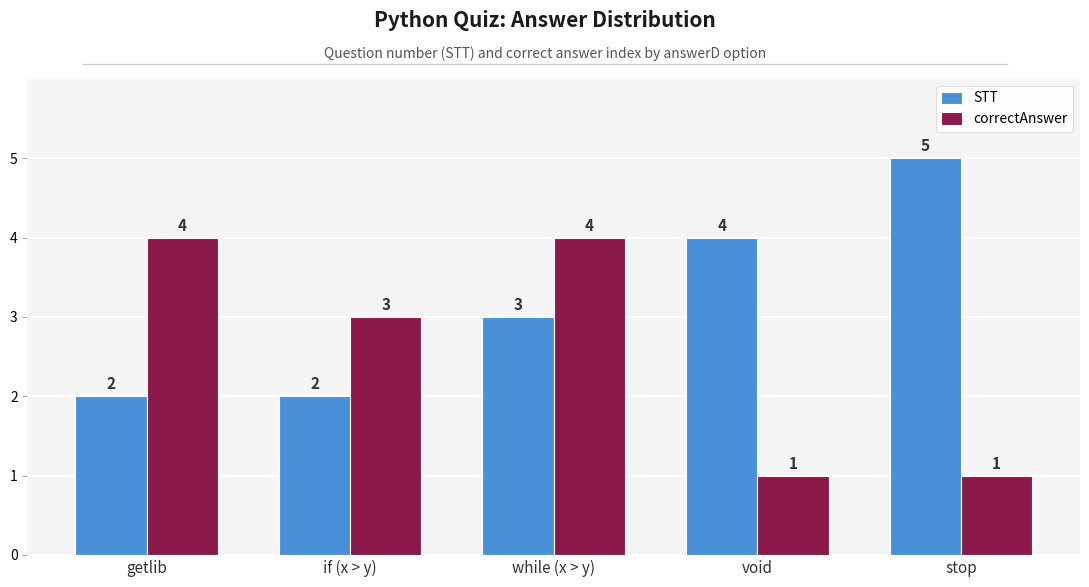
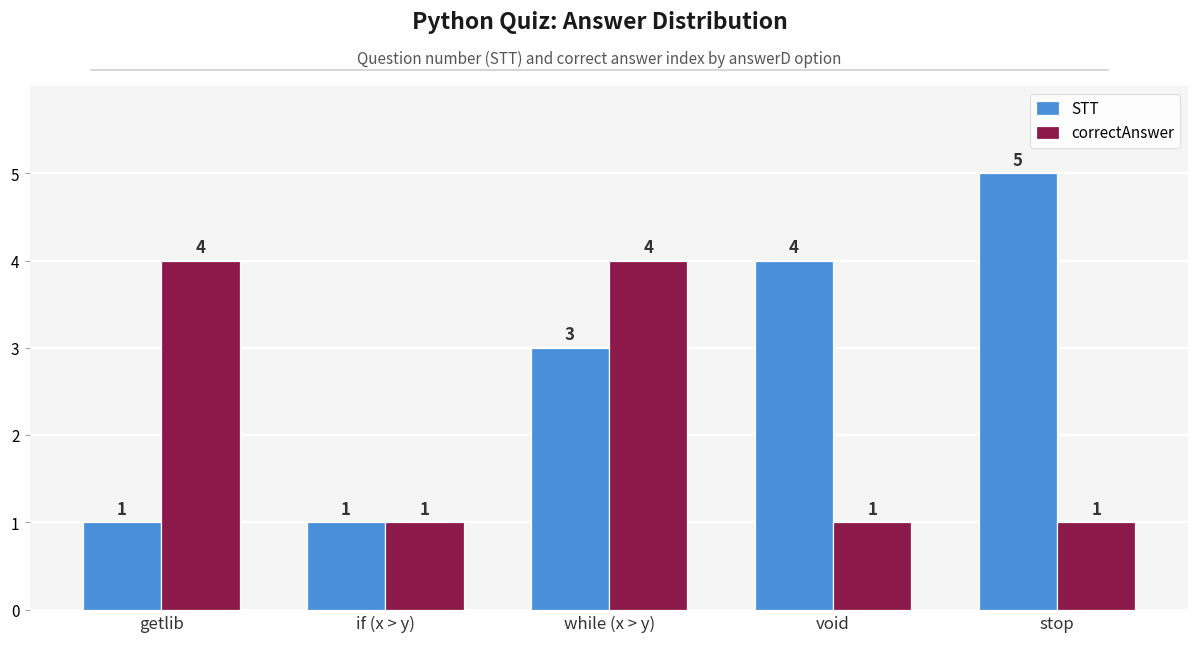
  {
    "STT": {
-     "getlib": 2,
-     "if (x > y)": 2,
+     "getlib": 1,
+     "if (x > y)": 1,
      "while (x > y)": 3,
      "void": 4,
      "stop": 5
    },
    "correctAnswer": {
      "getlib": 4,
-     "if (x > y)": 3,
+     "if (x > y)": 1,
      "while (x > y)": 4,
      "void": 1,
      "stop": 1
    }
  }
